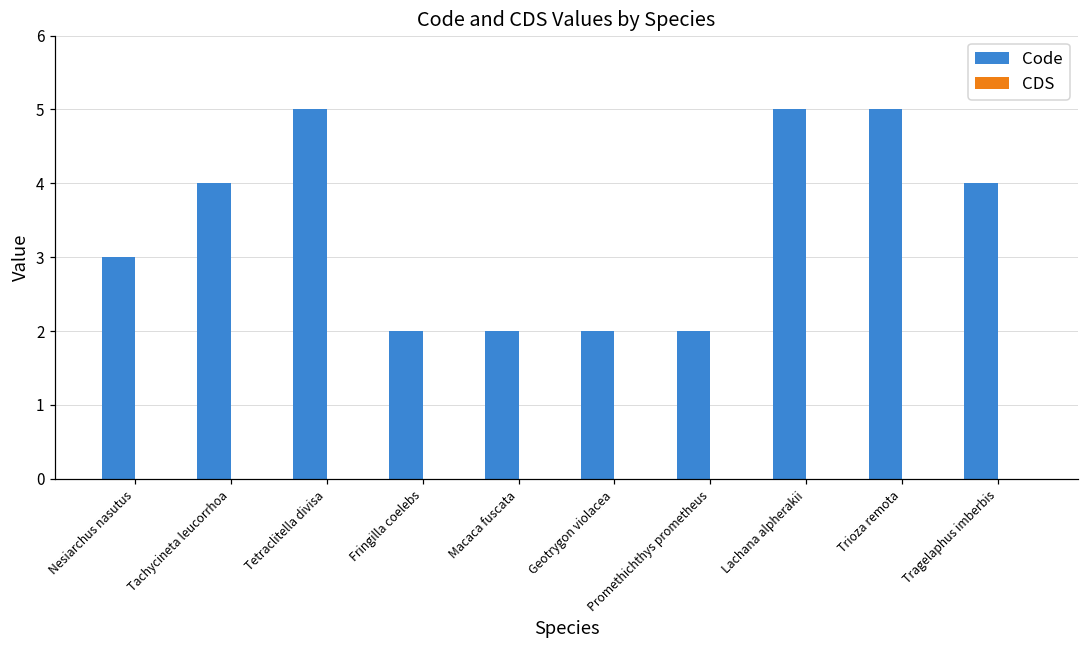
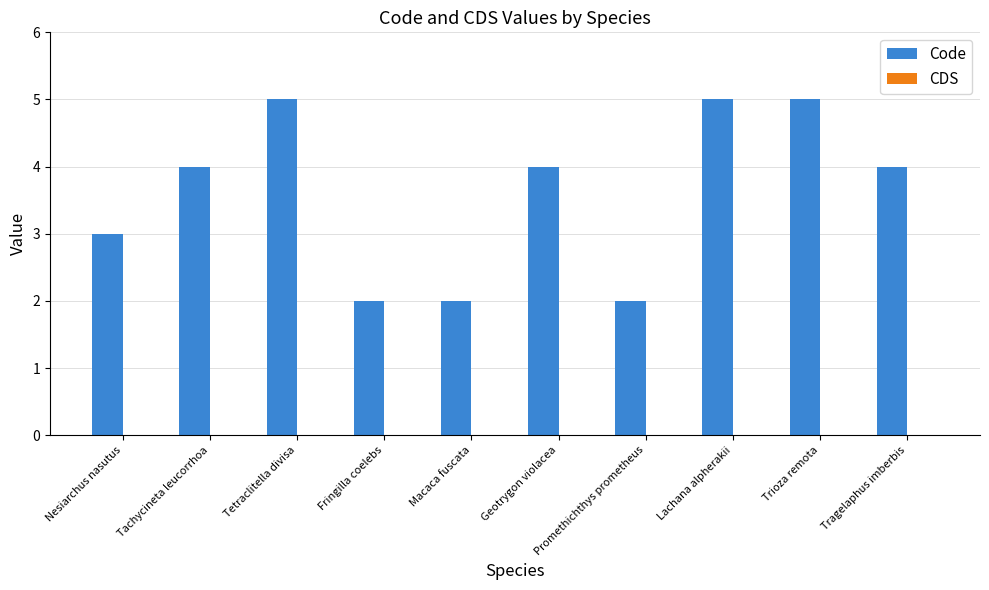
  {
    "Code": {
      "Nesiarchus nasutus": 3,
      "Tachycineta leucorrhoa": 4,
      "Tetraclitella divisa": 5,
      "Fringilla coelebs": 2,
      "Macaca fuscata": 2,
-     "Geotrygon violacea": 2,
+     "Geotrygon violacea": 4,
      "Promethichthys prometheus": 2,
      "Lachana alpherakii": 5,
      "Trioza remota": 5,
      "Tragelaphus imberbis": 4
    },
    "CDS": {
      "Nesiarchus nasutus": 0,
      "Tachycineta leucorrhoa": 0,
      "Tetraclitella divisa": 0,
      "Fringilla coelebs": 0,
      "Macaca fuscata": 0,
      "Geotrygon violacea": 0,
      "Promethichthys prometheus": 0,
      "Lachana alpherakii": 0,
      "Trioza remota": 0,
      "Tragelaphus imberbis": 0
    }
  }
